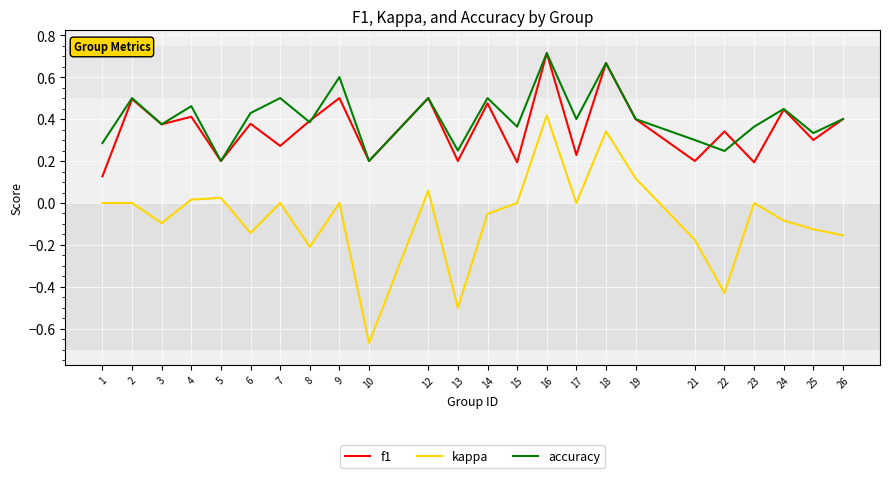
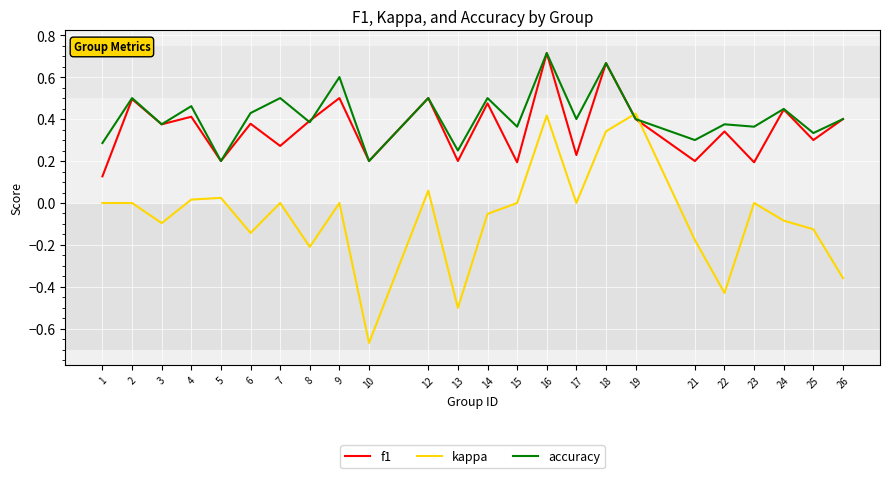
  {
    "f1": {
      "1": 0.13,
      "4": 0.41,
      "6": 0.38,
      "7": 0.27,
      "9": 0.50,
      "13": 0.20,
      "14": 0.47,
      "15": 0.19,
      "17": 0.23,
      "21": 0.20,
      "22": 0.34,
      "23": 0.19,
      "25": 0.30
    },
    "kappa": {
      "1": 0.00,
      "2": 0.00,
      "3": -0.10,
      "4": 0.02,
      "5": 0.02,
      "6": -0.14,
      "7": 0.00,
      "8": -0.21,
      "9": 0.00,
      "10": -0.67,
      "12": 0.06,
      "13": -0.50,
      "14": -0.05,
      "15": 0.00,
      "16": 0.42,
      "17": 0.00,
      "18": 0.34,
-     "19": 0.12,
+     "19": 0.43,
      "21": -0.18,
      "22": -0.43,
      "23": 0.00,
      "24": -0.08,
      "25": -0.12,
-     "26": -0.15
+     "26": -0.36
    },
    "accuracy": {
      "1": 0.29,
      "4": 0.46,
      "6": 0.43,
      "7": 0.50,
      "9": 0.60,
      "13": 0.25,
      "14": 0.50,
      "15": 0.36,
      "17": 0.40,
      "21": 0.30,
-     "22": 0.25,
+     "22": 0.38,
      "23": 0.36,
      "25": 0.33
    }
  }
